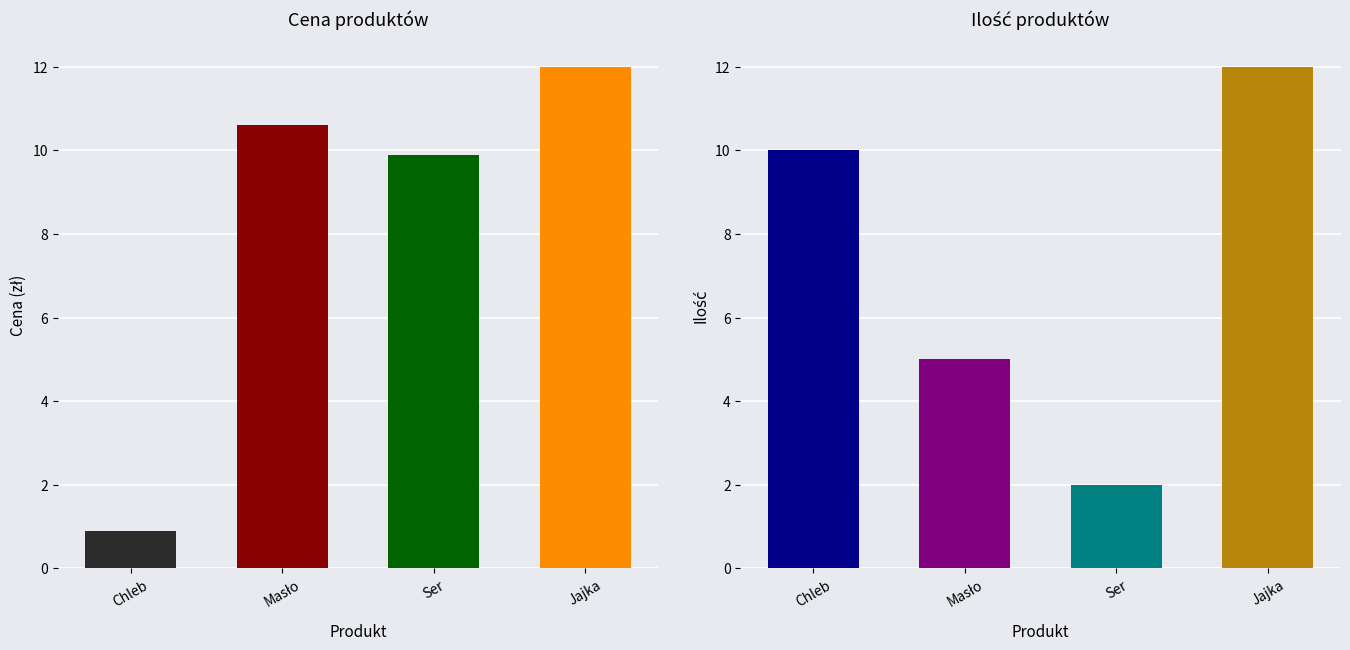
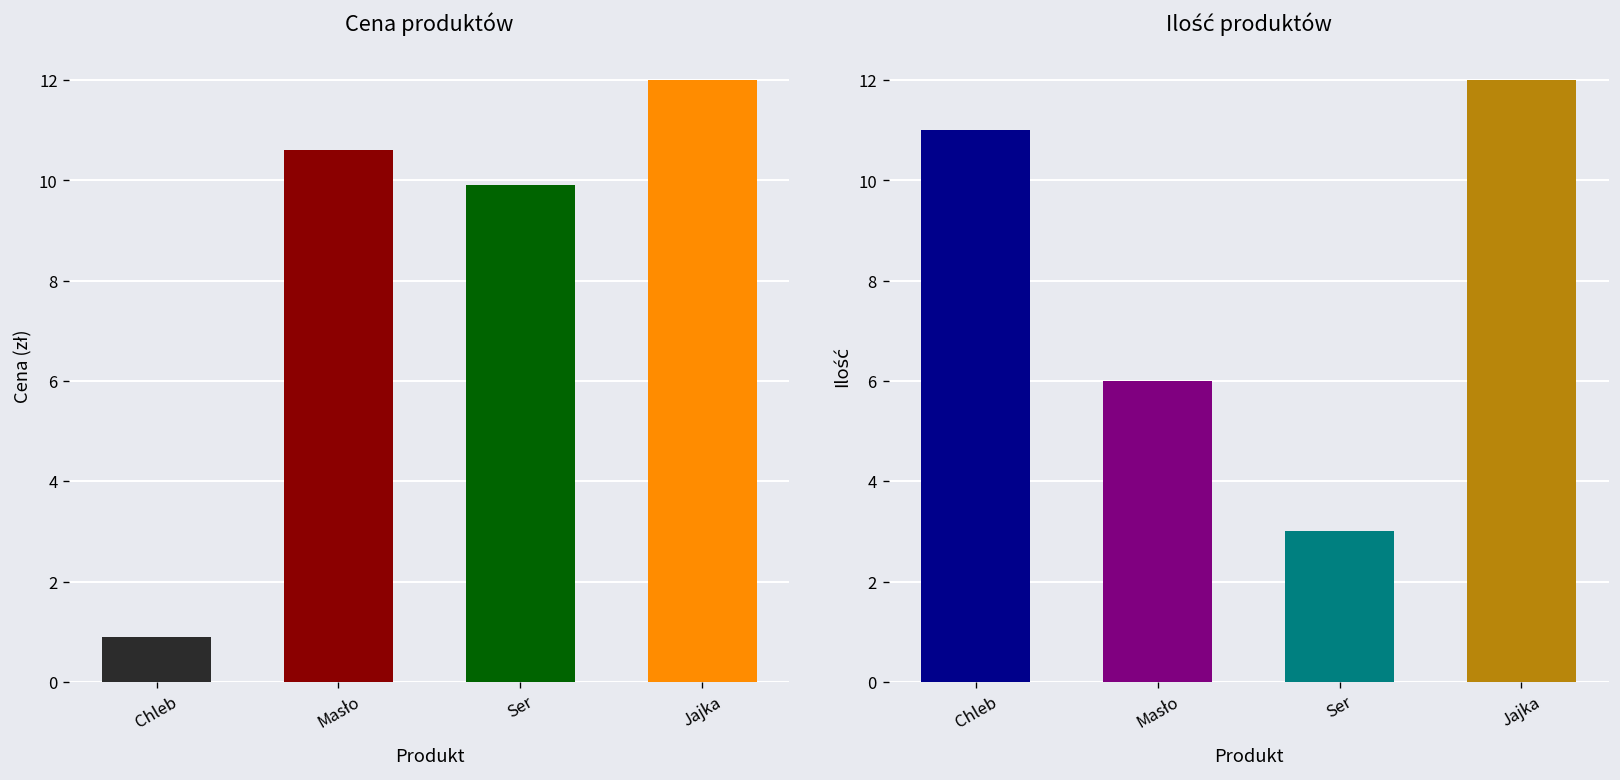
  {
    "Cena produktów": {
      "Chleb": 0.9,
      "Masło": 10.6,
      "Ser": 9.9,
      "Jajka": 12.0
    },
    "Ilość produktów": {
-     "Chleb": 10,
-     "Masło": 5,
-     "Ser": 2,
+     "Chleb": 11,
+     "Masło": 6,
+     "Ser": 3,
      "Jajka": 12
    }
  }
